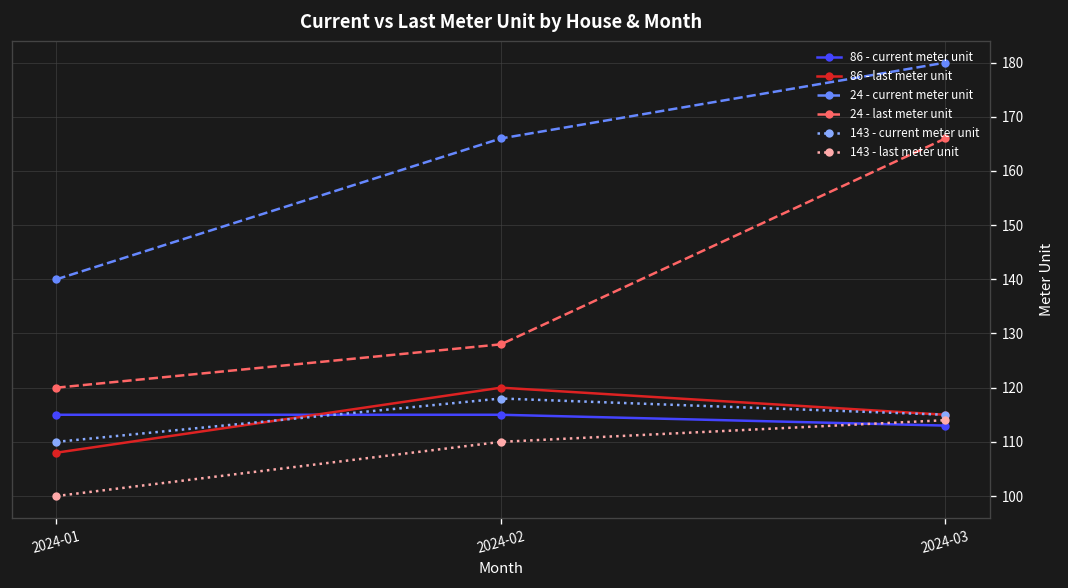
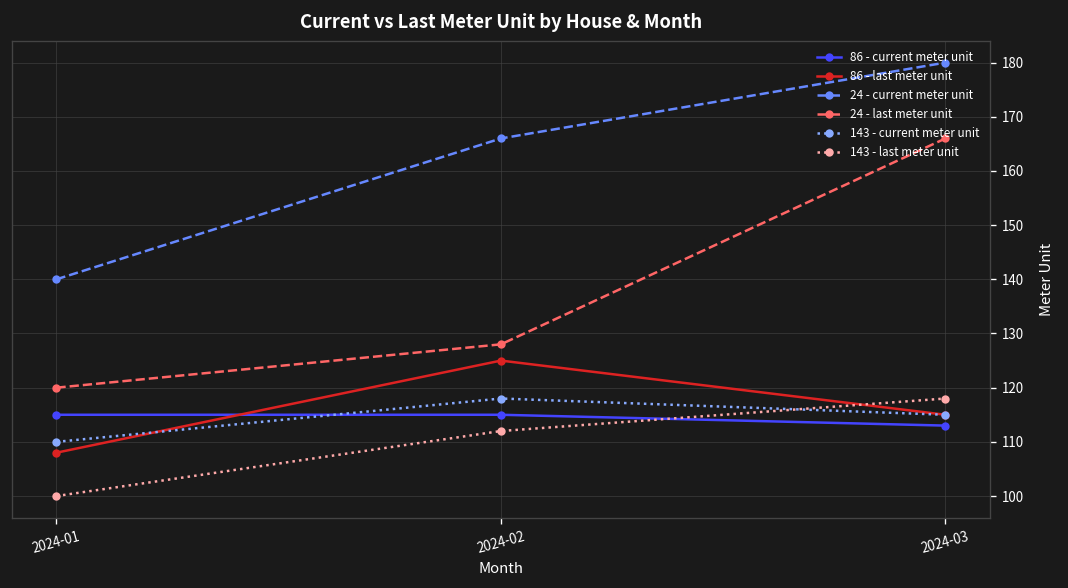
  {
    "86 - current meter unit": {
      "2024-01": 115,
      "2024-02": 115,
      "2024-03": 113
    },
    "86 - last meter unit": {
      "2024-01": 108,
-     "2024-02": 120
+     "2024-02": 125
    },
    "24 - last meter unit": {
      "2024-01": 120,
      "2024-02": 128,
      "2024-03": 166
    },
    "143 - last meter unit": {
      "2024-01": 100,
-     "2024-02": 110,
-     "2024-03": 114
+     "2024-02": 112,
+     "2024-03": 118
    }
  }
